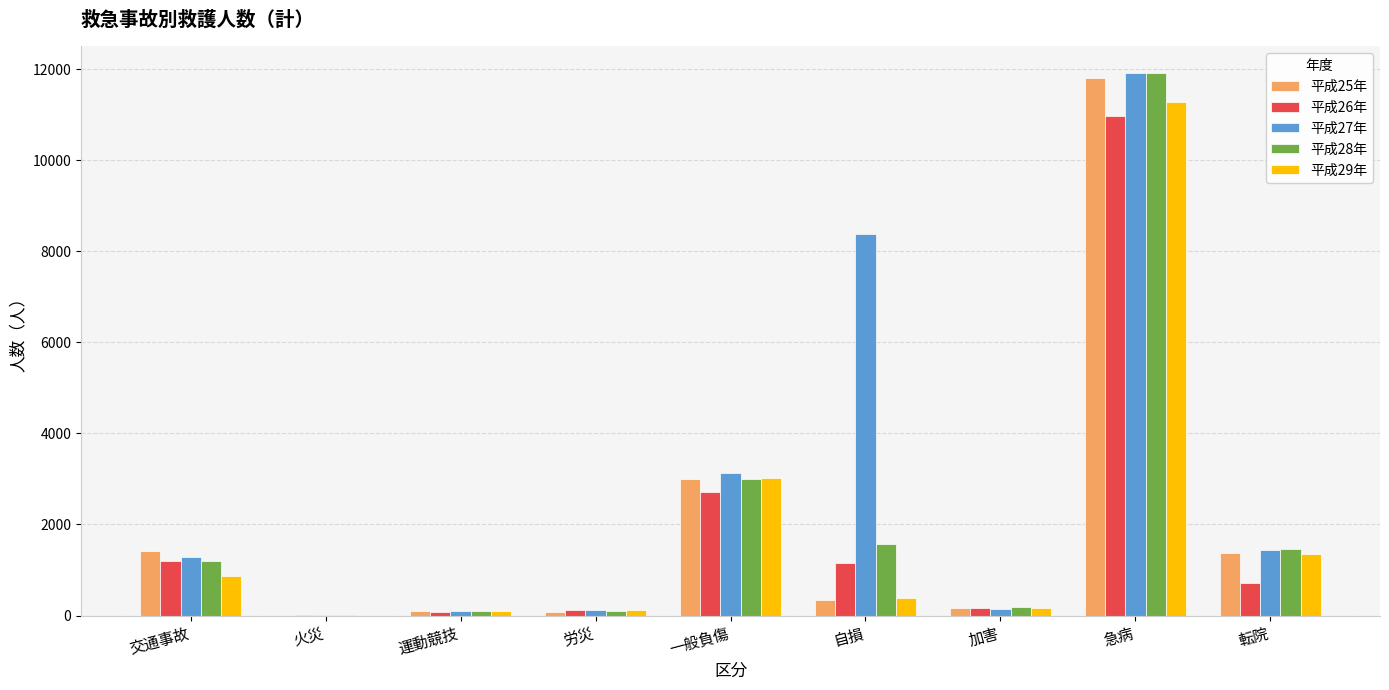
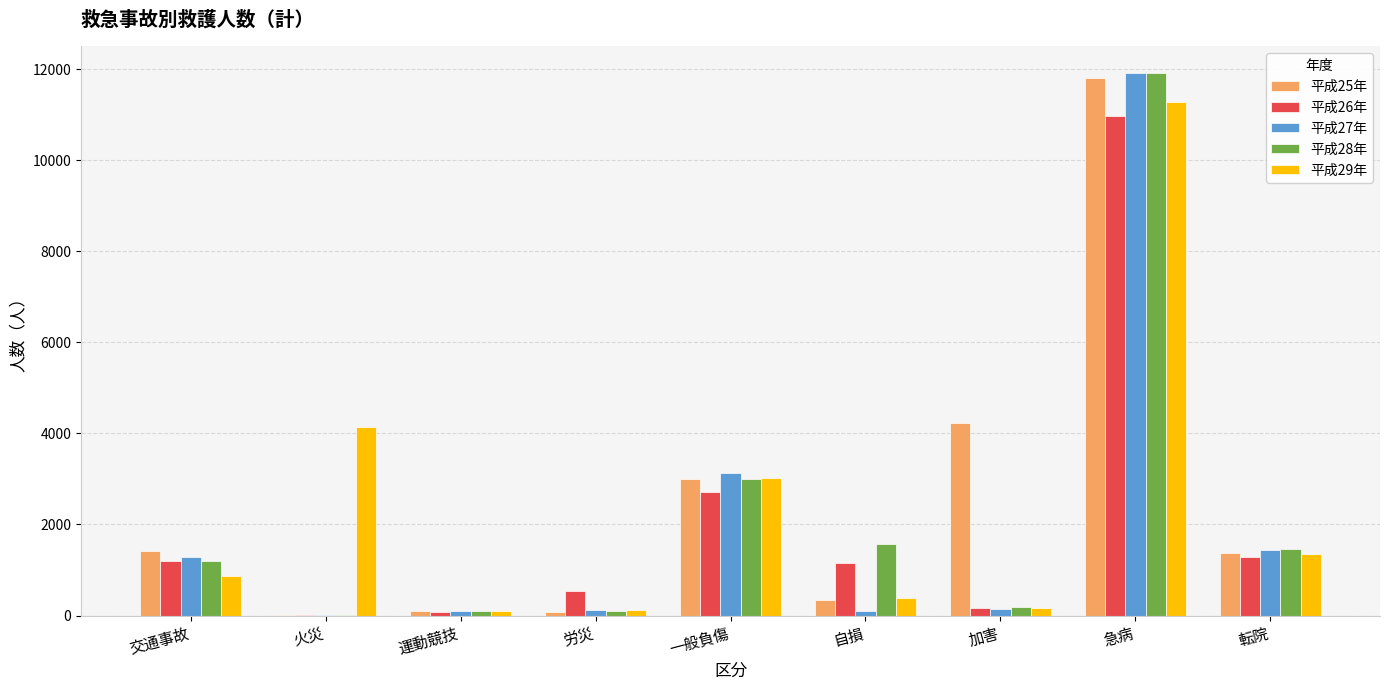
  {
    "平成25年": {
      "交通事故": 1400,
      "運動競技": 100,
      "労災": 100,
      "一般負傷": 3000,
      "自損": 300,
-     "加害": 200,
+     "加害": 4200,
      "急病": 11800,
      "転院": 1400
    },
    "平成26年": {
      "交通事故": 1200,
      "運動競技": 100,
-     "労災": 100,
+     "労災": 500,
      "一般負傷": 2700,
      "自損": 1200,
      "加害": 200,
      "急病": 11000,
-     "転院": 700
+     "転院": 1300
    },
    "平成27年": {
      "交通事故": 1300,
      "運動競技": 100,
      "労災": 100,
      "一般負傷": 3100,
-     "自損": 8400,
+     "自損": 100,
      "加害": 100,
      "急病": 11900,
      "転院": 1400
    },
    "平成28年": {
      "交通事故": 1200,
      "運動競技": 100,
      "労災": 100,
      "一般負傷": 3000,
      "自損": 1600,
      "加害": 200,
      "急病": 11900,
      "転院": 1500
    },
    "平成29年": {
      "交通事故": 900,
-     "火災": 0,
+     "火災": 4100,
      "運動競技": 100,
      "労災": 100,
      "一般負傷": 3000,
      "自損": 400,
      "加害": 200,
      "急病": 11300,
      "転院": 1400
    }
  }
